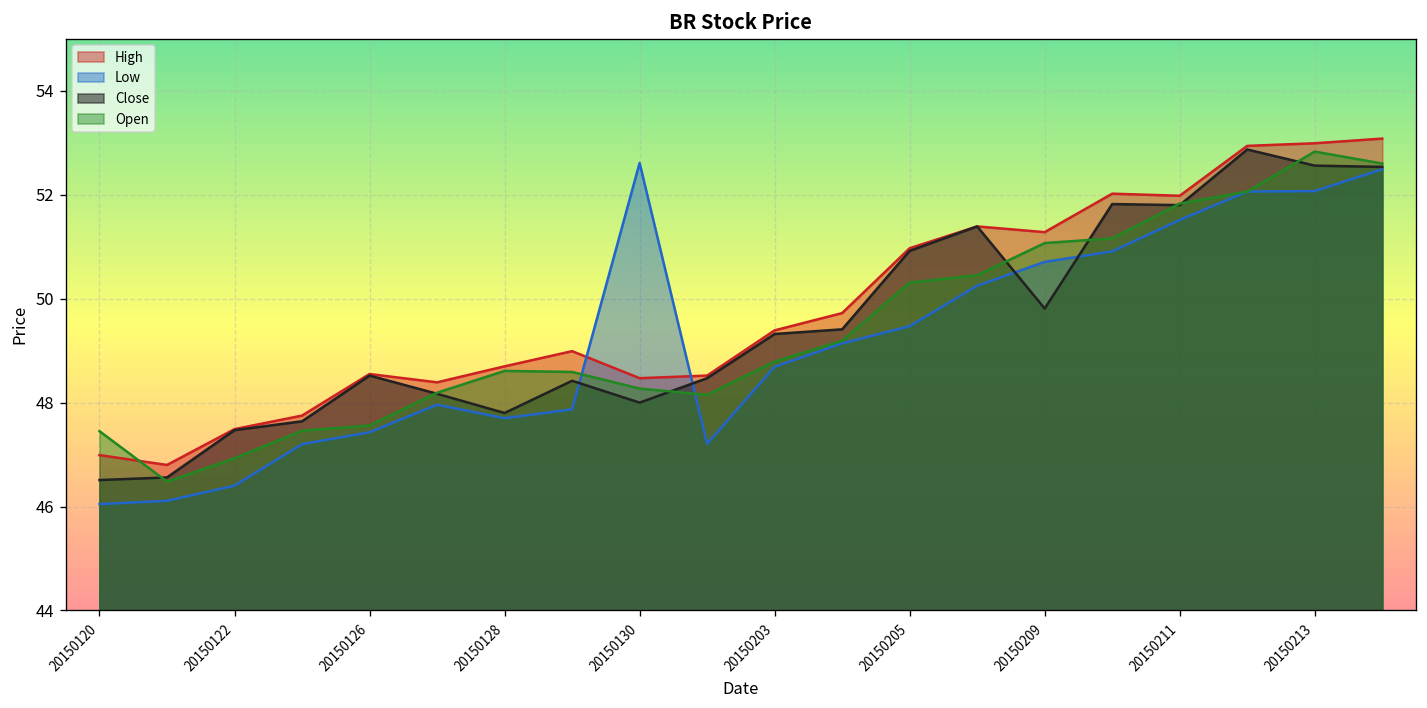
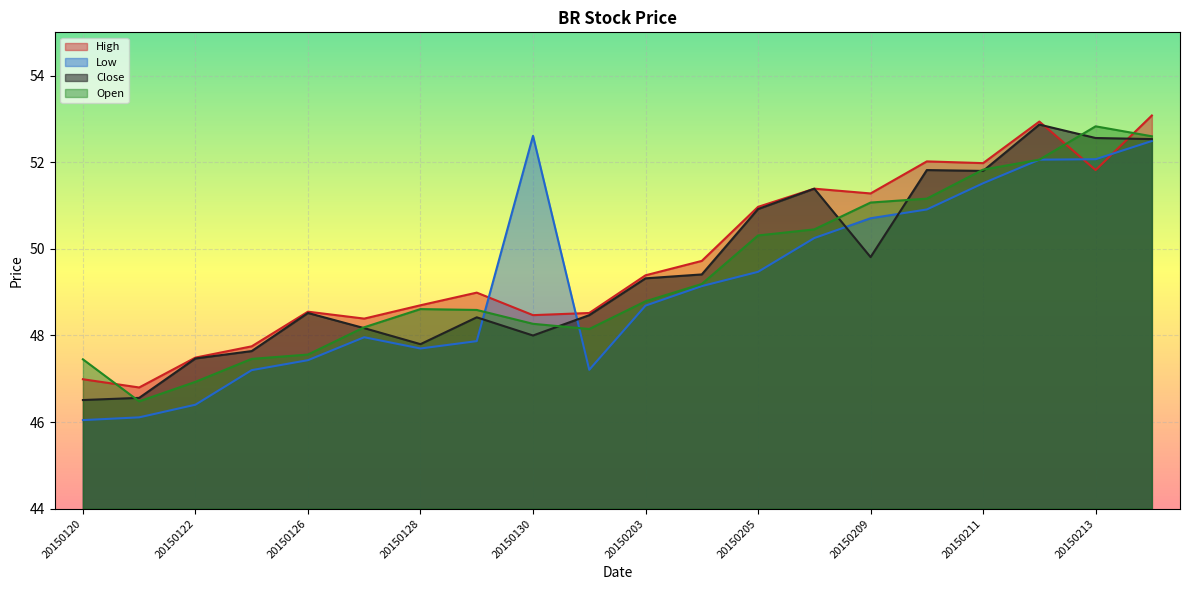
  {
    "High": {
      "20150120": 47.0,
      "20150128": 48.7,
      "20150130": 48.5,
      "20150203": 49.4,
      "20150209": 51.3,
      "20150211": 52.0,
-     "20150213": 53.0
+     "20150213": 51.8
    },
    "Low": {
      "20150120": 46.0,
      "20150122": 46.4,
      "20150126": 47.4,
      "20150128": 47.7,
      "20150130": 52.6,
      "20150203": 48.7,
      "20150205": 49.5,
      "20150209": 50.7,
      "20150211": 51.5,
      "20150213": 52.1
    },
    "Close": {
      "20150120": 46.5,
      "20150128": 47.8,
      "20150130": 48.0,
      "20150203": 49.3,
      "20150209": 49.8,
      "20150213": 52.6
    },
    "Open": {
      "20150120": 47.5,
      "20150122": 46.9,
      "20150126": 47.6,
      "20150128": 48.6,
      "20150130": 48.3,
      "20150203": 48.8,
      "20150205": 50.3,
      "20150209": 51.1,
      "20150213": 52.8
    }
  }
